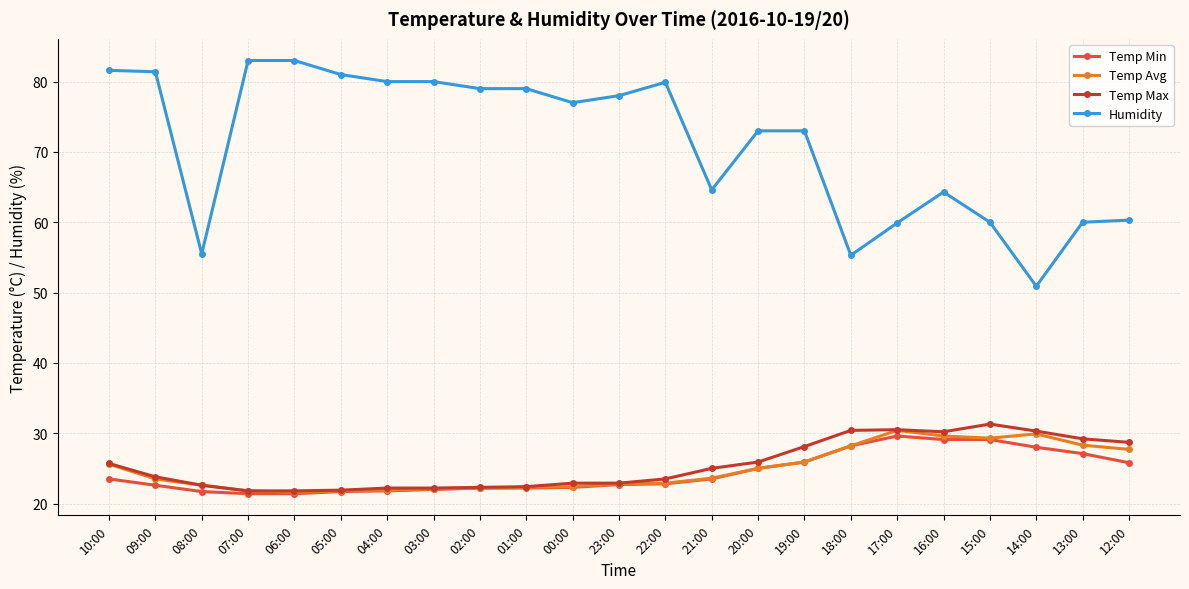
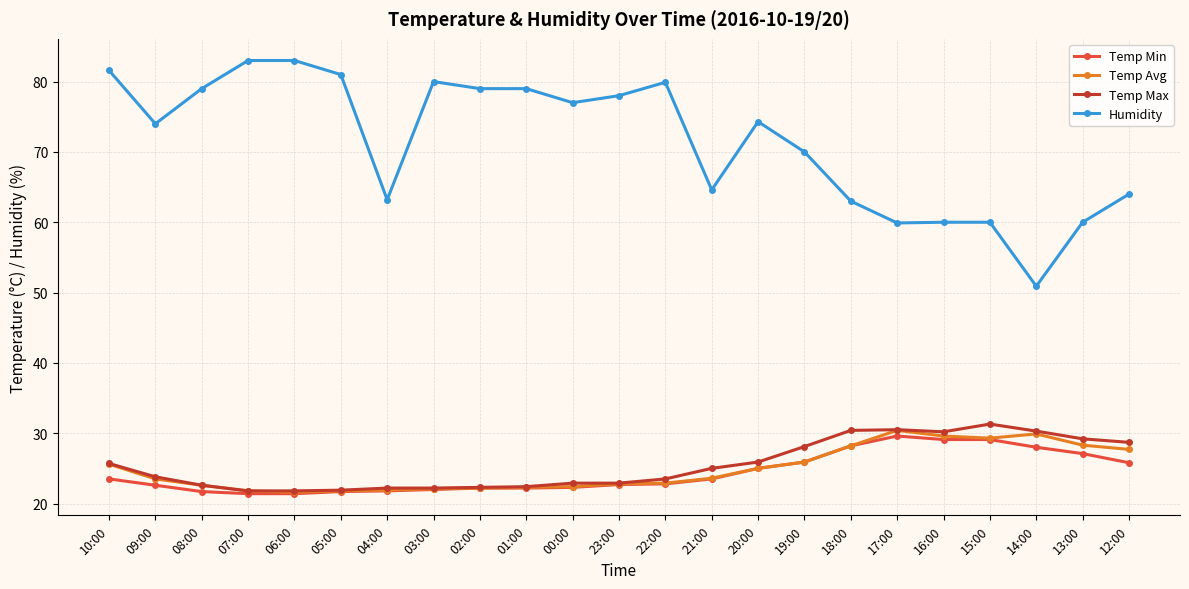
  {
    "Humidity": {
      "10:00": 82,
-     "09:00": 81,
-     "08:00": 56,
+     "09:00": 74,
+     "08:00": 79,
      "07:00": 83,
      "06:00": 83,
      "05:00": 81,
-     "04:00": 80,
+     "04:00": 63,
      "03:00": 80,
      "02:00": 79,
      "01:00": 79,
      "00:00": 77,
      "23:00": 78,
      "22:00": 80,
      "21:00": 65,
-     "20:00": 73,
-     "19:00": 73,
-     "18:00": 55,
+     "20:00": 74,
+     "19:00": 70,
+     "18:00": 63,
      "17:00": 60,
-     "16:00": 64,
+     "16:00": 60,
      "15:00": 60,
      "14:00": 51,
      "13:00": 60,
-     "12:00": 60
+     "12:00": 64
    }
  }
